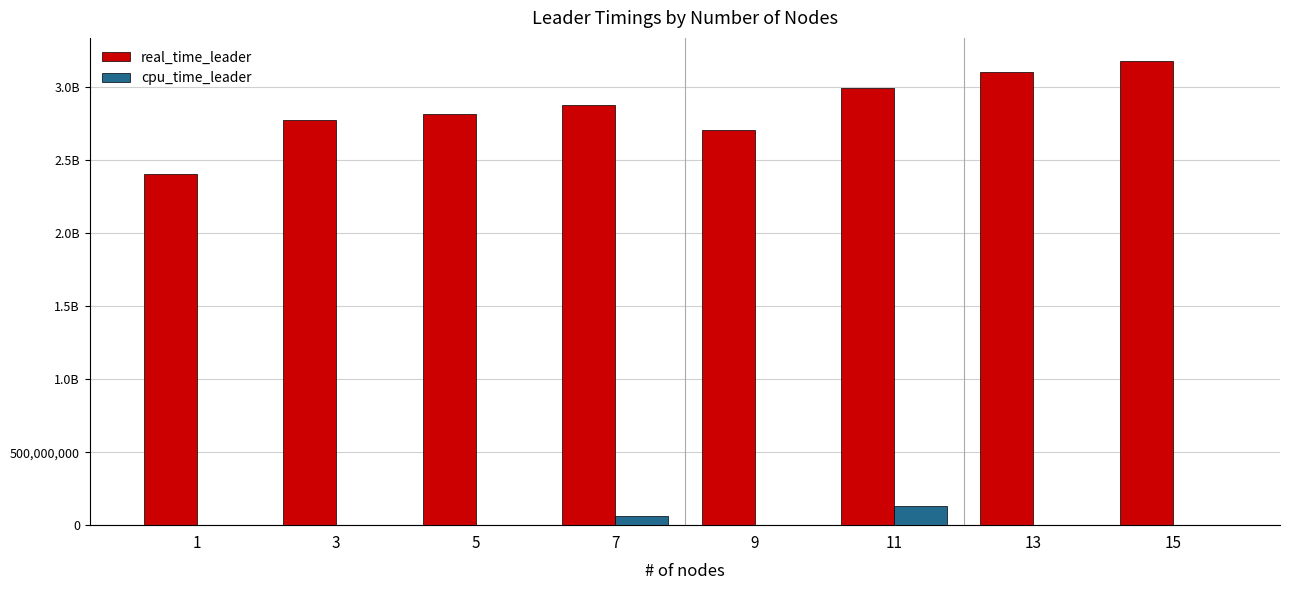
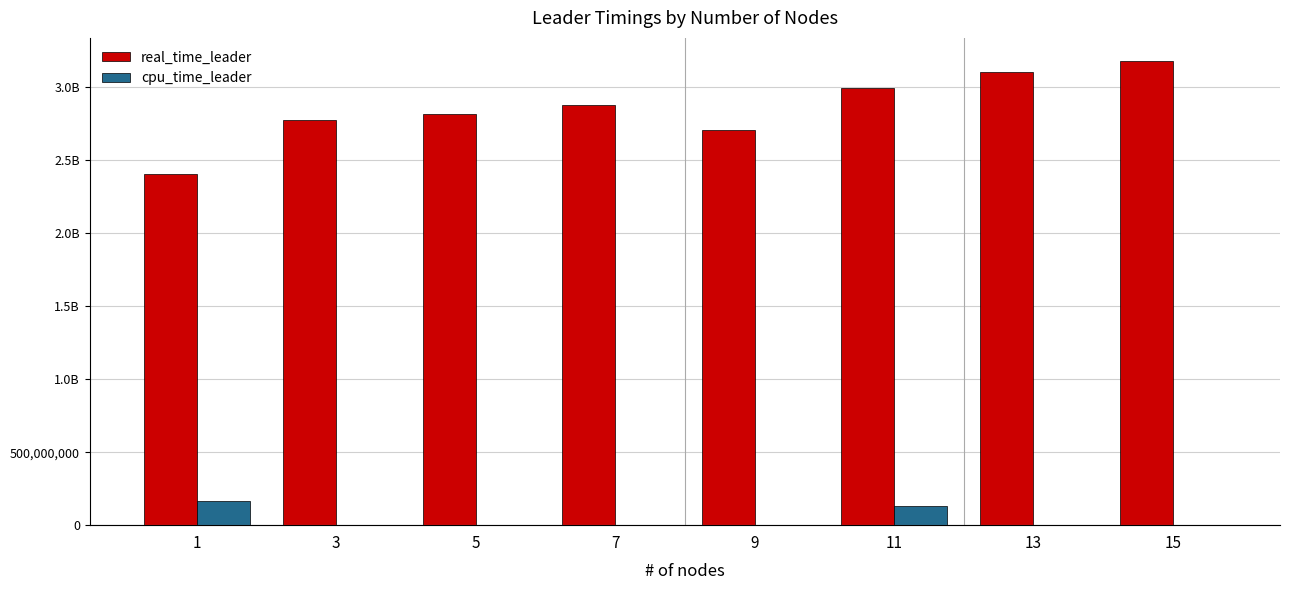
  {
    "real_time_leader": {
      "1": "2,410,000,000",
      "3": "2,770,000,000",
      "5": "2,820,000,000",
      "7": "2,880,000,000",
      "9": "2,710,000,000",
      "11": "3,000,000,000",
      "13": "3,100,000,000",
      "15": "3,180,000,000"
    },
    "cpu_time_leader": {
-     "1": "0",
-     "7": "70,000,000",
+     "1": "160,000,000",
+     "7": "0",
      "11": "130,000,000"
    }
  }
